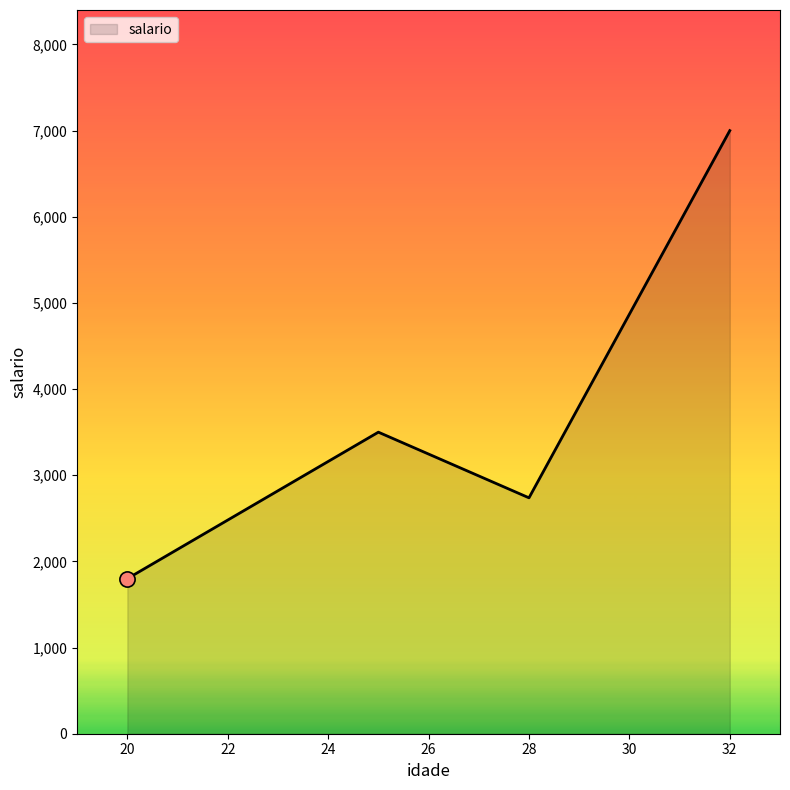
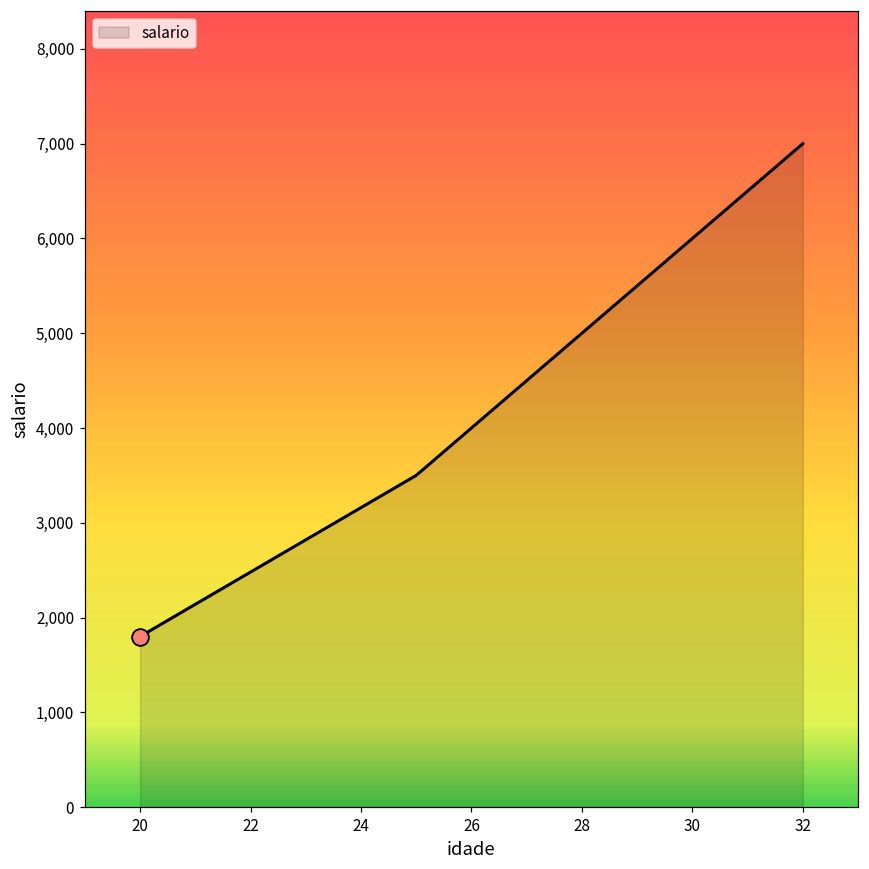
  {
    "salario": {
-     "28": "2,700",
+     "28": "5,000",
      "32": "7,000"
    }
  }
